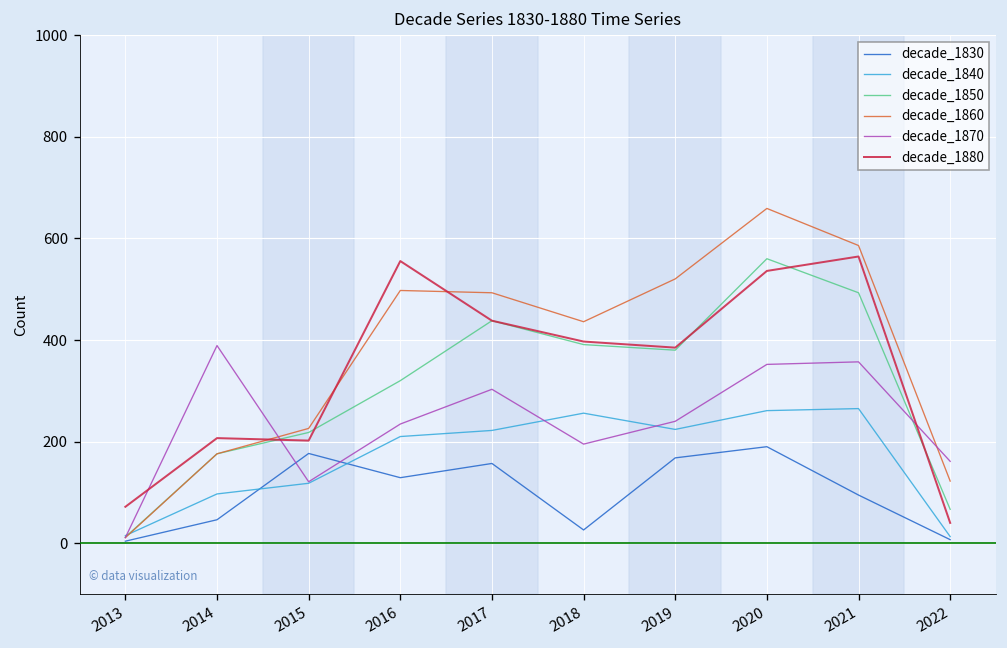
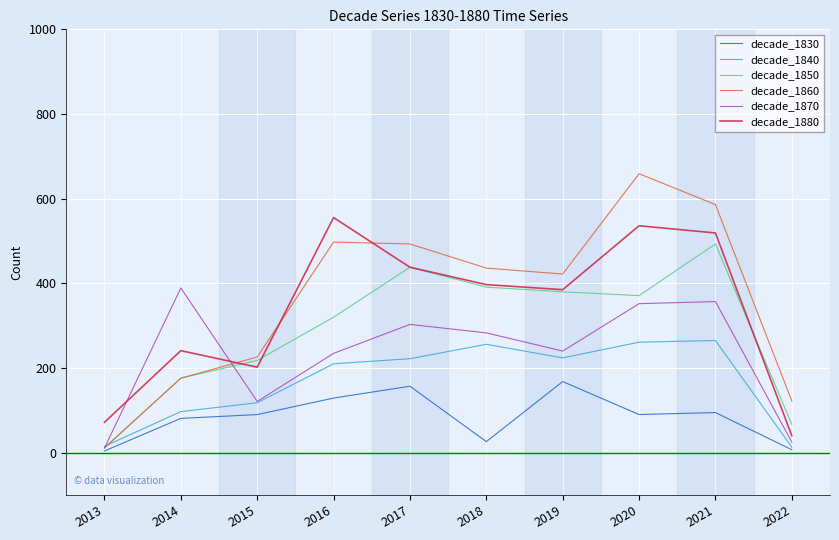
  {
    "decade_1830": {
      "2013": 0,
-     "2014": 50,
-     "2015": 180,
+     "2014": 80,
+     "2015": 90,
      "2016": 130,
      "2017": 160,
      "2018": 30,
      "2019": 170,
-     "2020": 190,
+     "2020": 90,
      "2021": 90
    },
    "decade_1840": {
      "2014": 100,
      "2016": 210,
      "2017": 220,
      "2018": 260,
      "2019": 220,
      "2020": 260,
      "2021": 270
    },
    "decade_1850": {
      "2015": 220,
      "2016": 320,
      "2018": 390,
-     "2020": 560,
+     "2020": 370,
      "2021": 490,
      "2022": 70
    },
    "decade_1860": {
      "2015": 230,
      "2016": 500,
      "2017": 490,
      "2018": 440,
-     "2019": 520,
+     "2019": 420,
      "2020": 660,
      "2021": 590,
      "2022": 120
    },
    "decade_1870": {
      "2014": 390,
      "2016": 230,
      "2017": 300,
-     "2018": 200,
+     "2018": 280,
      "2019": 240,
      "2020": 350,
      "2021": 360,
-     "2022": 160
+     "2022": 30
    },
    "decade_1880": {
      "2013": 70,
-     "2014": 210,
+     "2014": 240,
      "2015": 200,
      "2016": 560,
      "2018": 400,
      "2020": 540,
-     "2021": 560,
+     "2021": 520,
      "2022": 40
    }
  }
